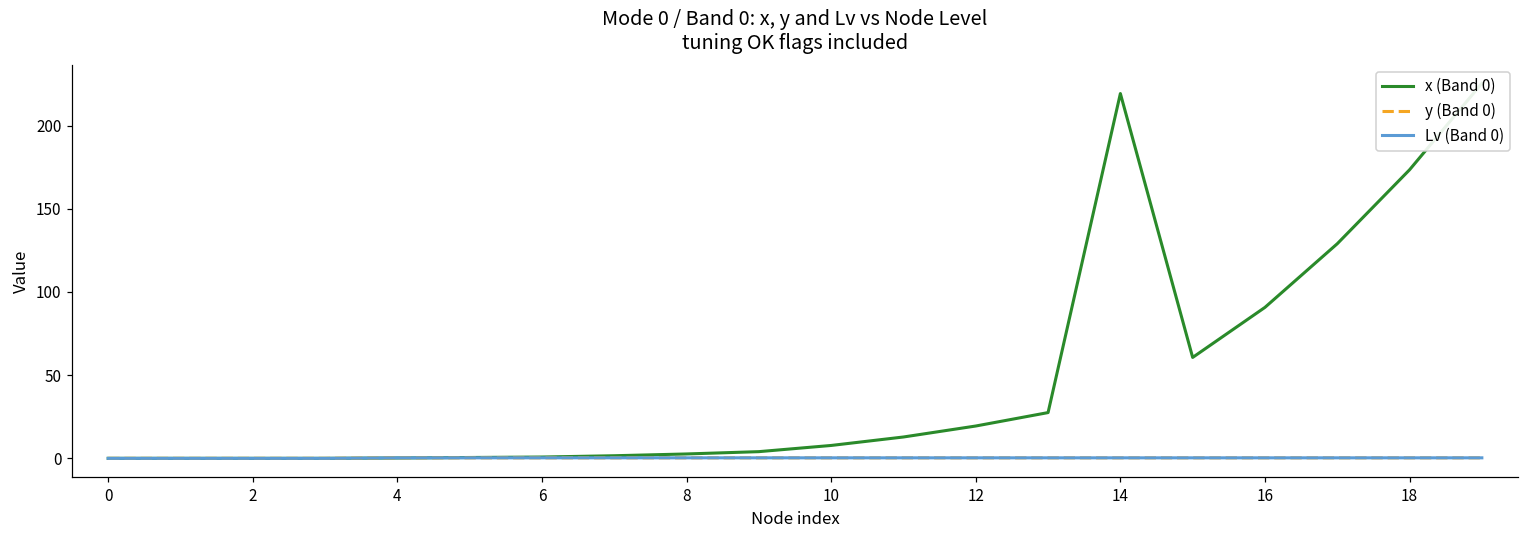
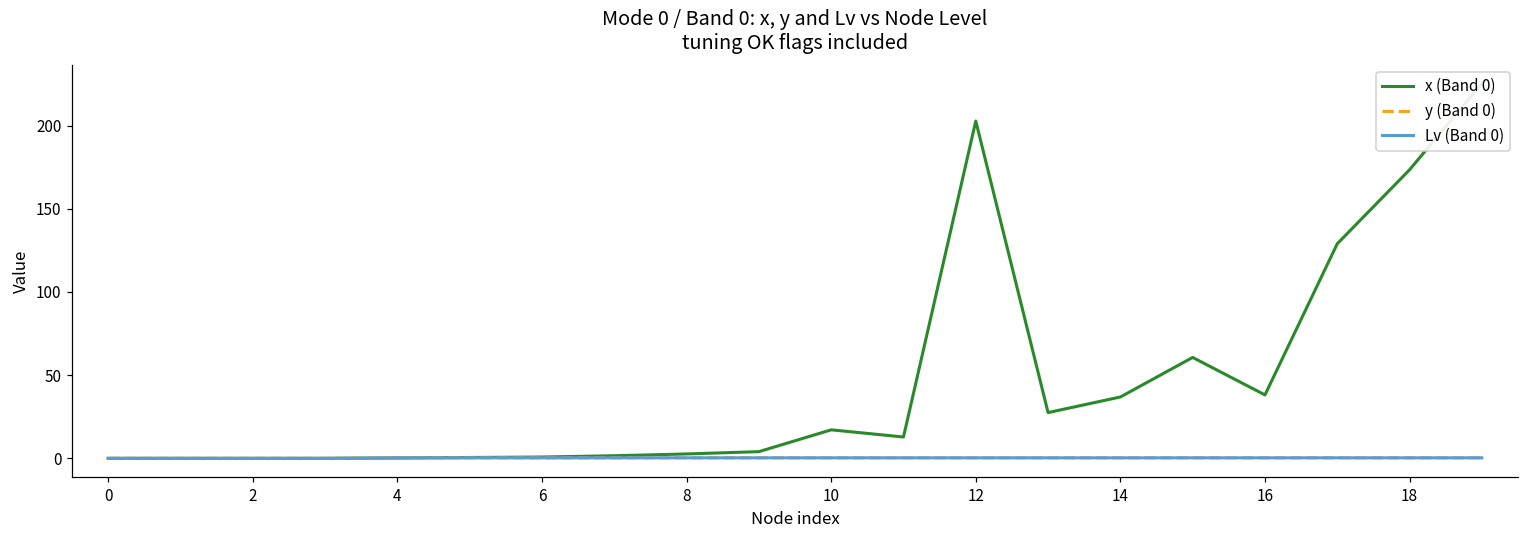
  {
    "x (Band 0)": {
      "8": 3,
-     "10": 8,
-     "12": 19,
-     "14": 219,
-     "16": 91,
+     "10": 17,
+     "12": 203,
+     "14": 37,
+     "16": 38,
      "18": 173
    },
    "Lv (Band 0)": {
      "8": 0,
      "10": 0,
      "12": 0,
      "14": 0,
      "16": 0,
      "18": 0
    }
  }
